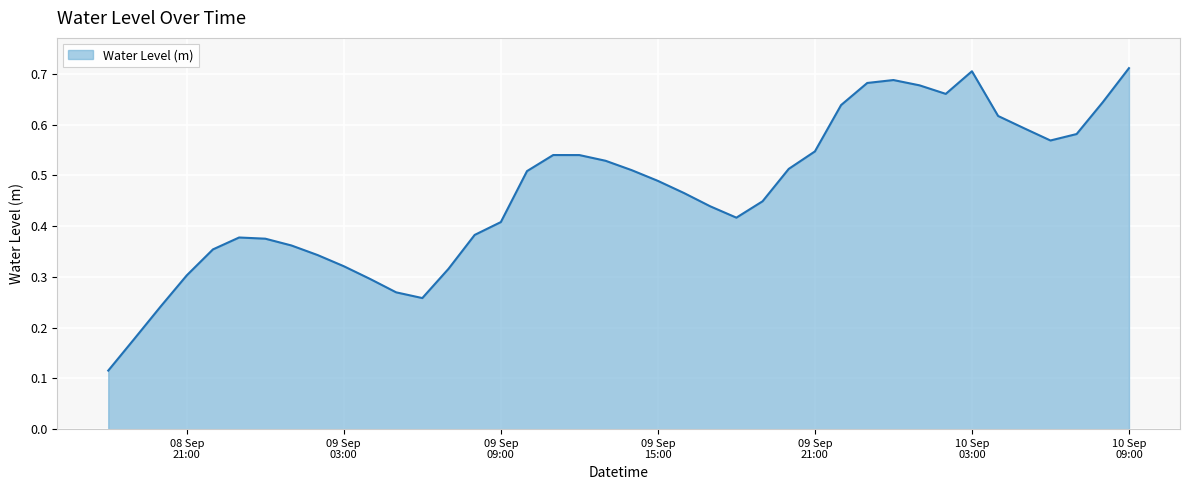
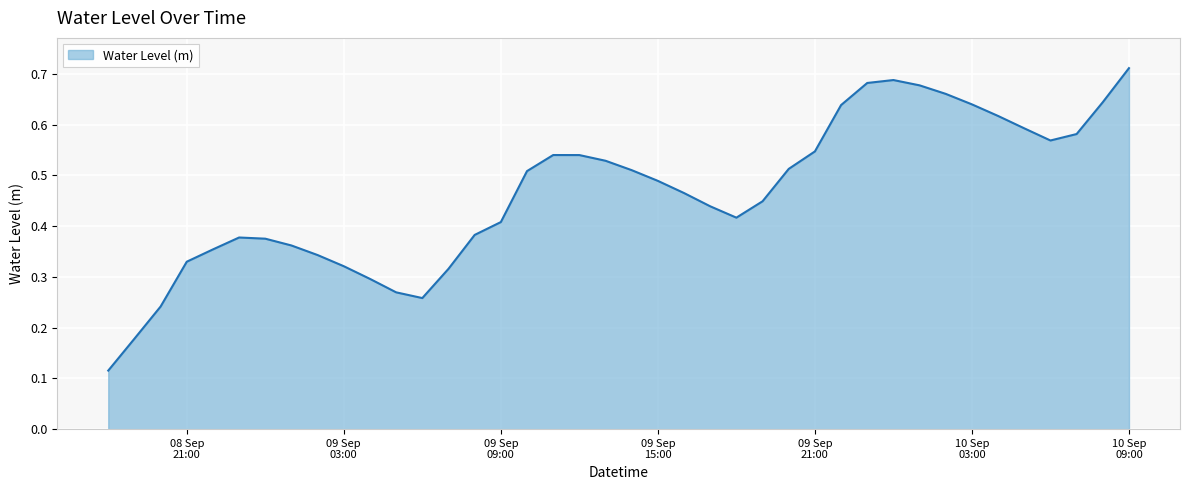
  {
-   "08 Sep 21:00": 0.30,
+   "08 Sep 21:00": 0.33,
    "09 Sep 03:00": 0.32,
    "09 Sep 09:00": 0.41,
    "09 Sep 15:00": 0.49,
    "09 Sep 21:00": 0.55,
-   "10 Sep 03:00": 0.71,
+   "10 Sep 03:00": 0.64,
    "10 Sep 09:00": 0.71
  }
